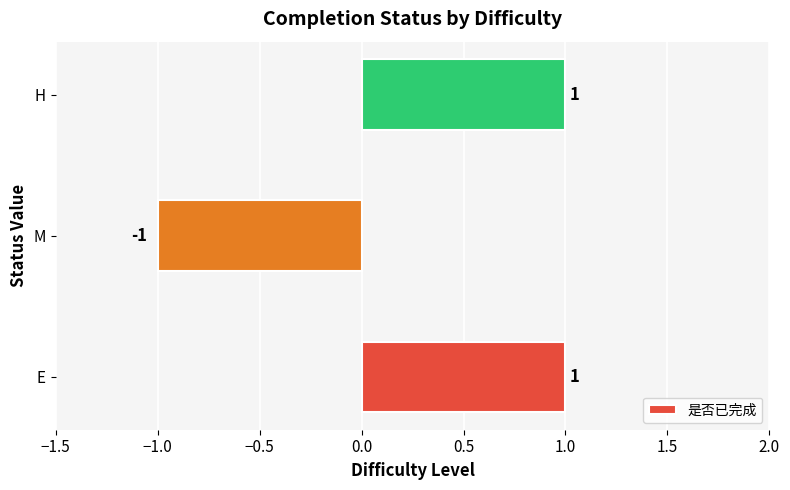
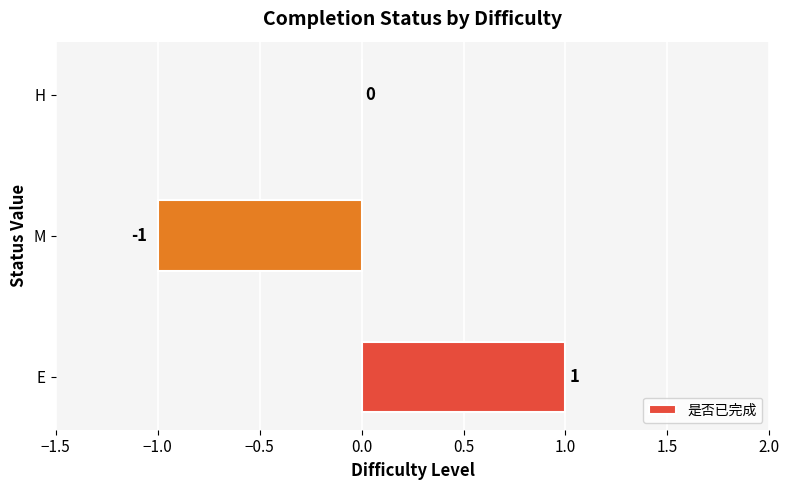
  {
-   "H": 1,
+   "H": 0,
    "M": -1,
    "E": 1
  }
